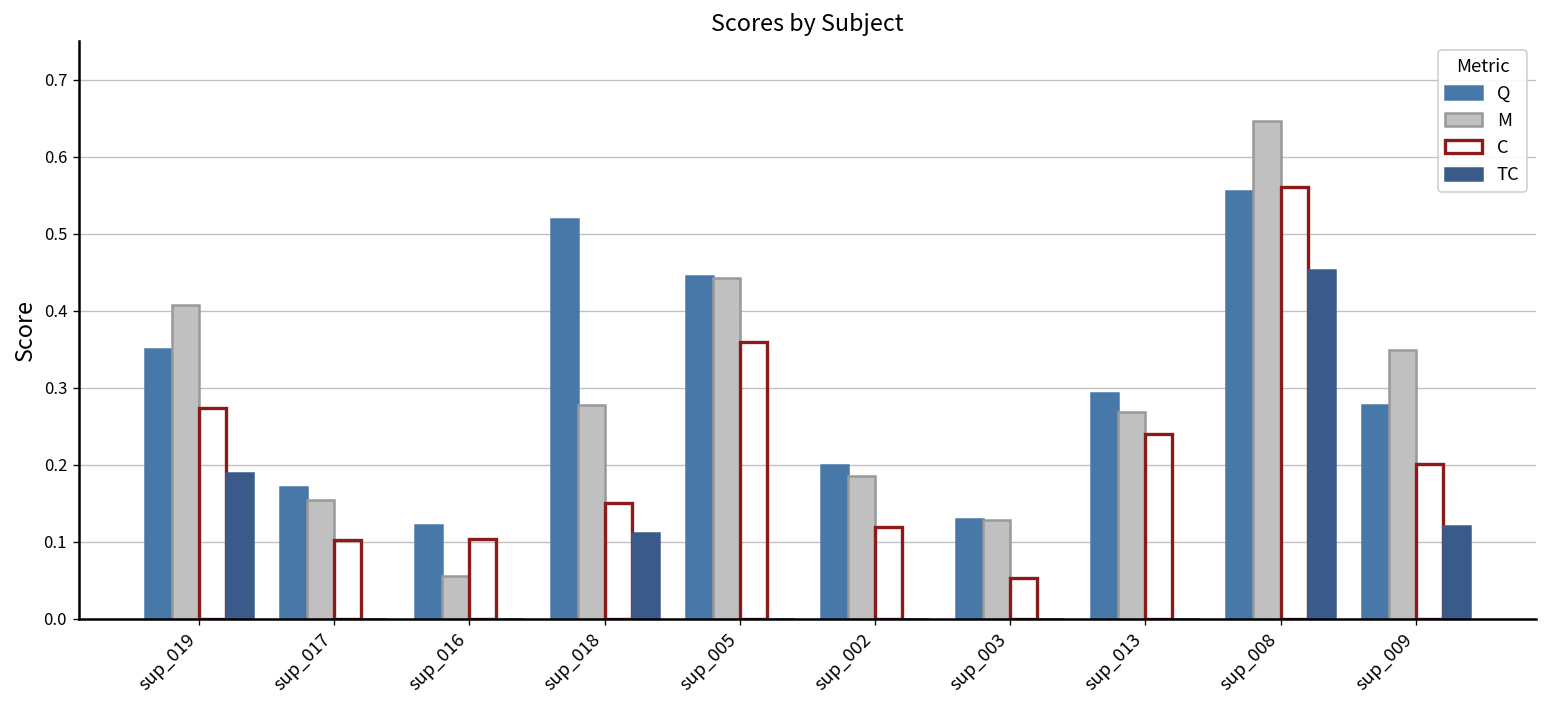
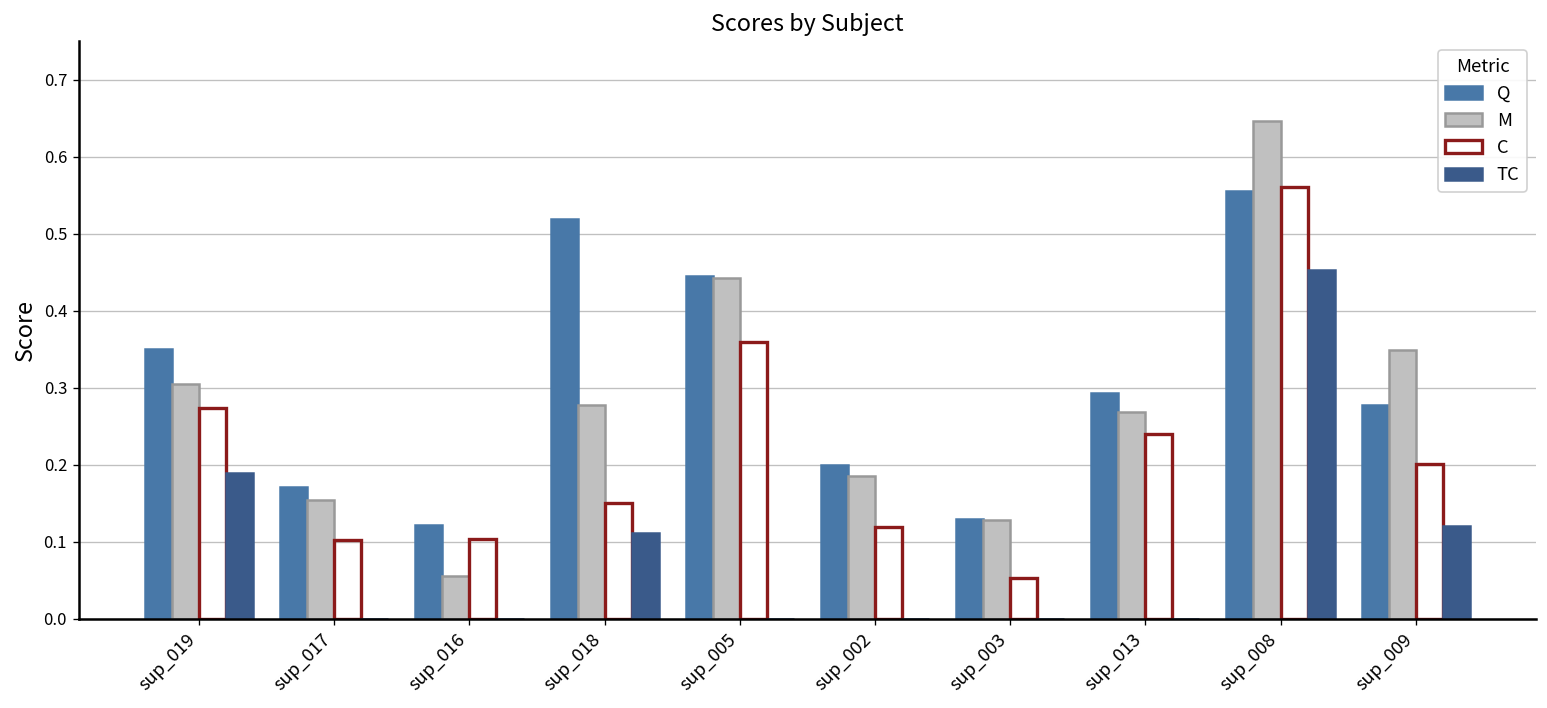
  {
    "M": {
-     "sup_019": 0.41,
+     "sup_019": 0.31,
      "sup_017": 0.16,
      "sup_016": 0.06,
      "sup_018": 0.28,
      "sup_005": 0.44,
      "sup_002": 0.19,
      "sup_003": 0.13,
      "sup_013": 0.27,
      "sup_008": 0.65,
      "sup_009": 0.35
    },
    "C": {
      "sup_019": 0.27,
      "sup_017": 0.10,
      "sup_016": 0.10,
      "sup_018": 0.15,
      "sup_005": 0.36,
      "sup_002": 0.12,
      "sup_003": 0.05,
      "sup_013": 0.24,
      "sup_008": 0.56,
      "sup_009": 0.20
    }
  }
